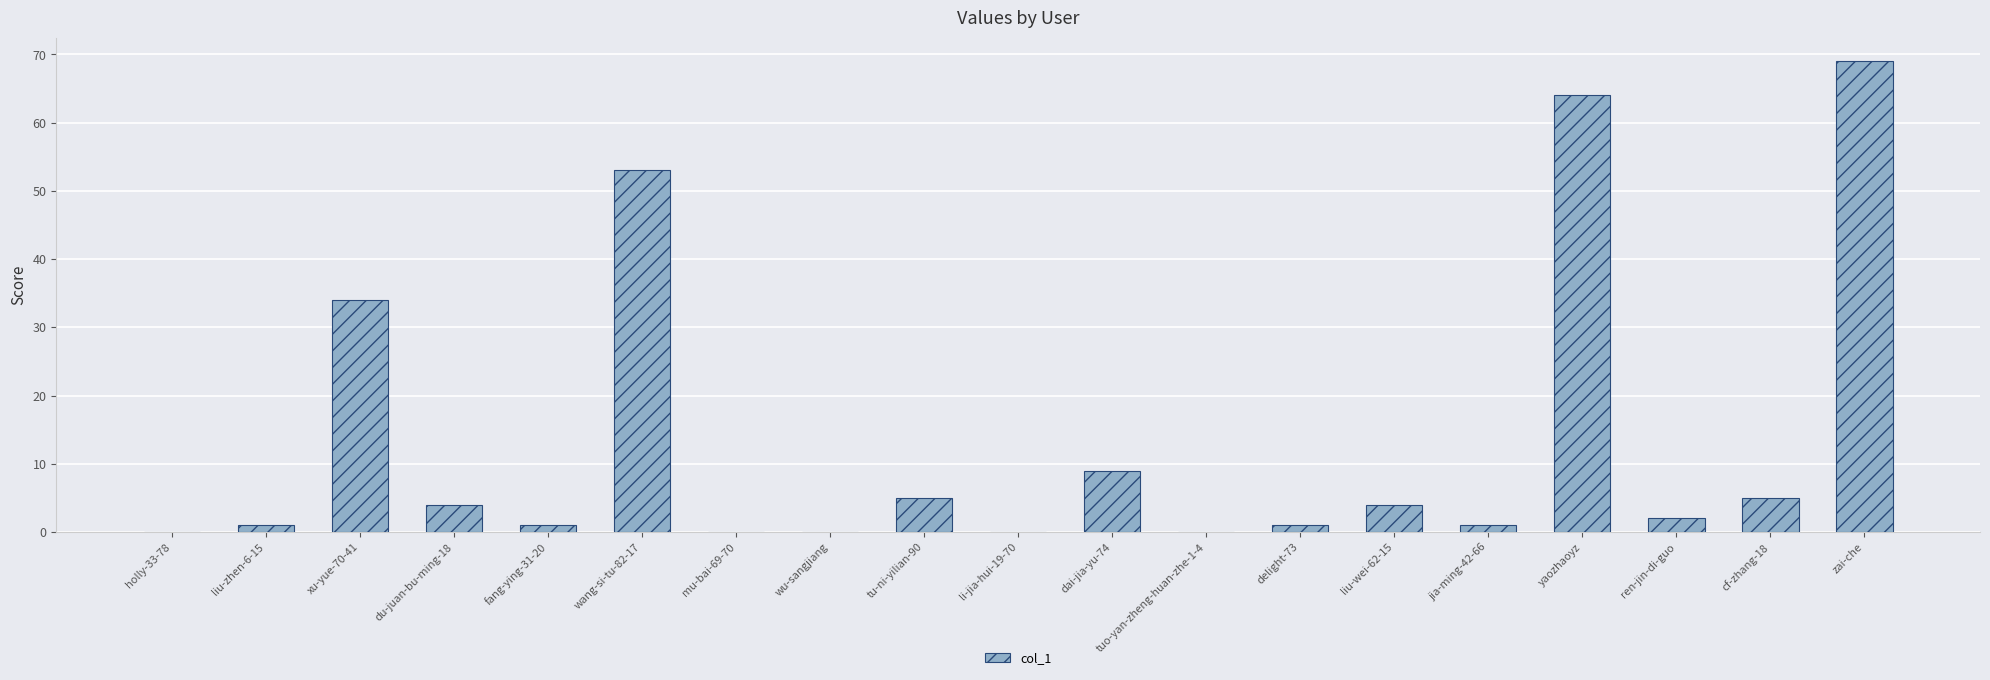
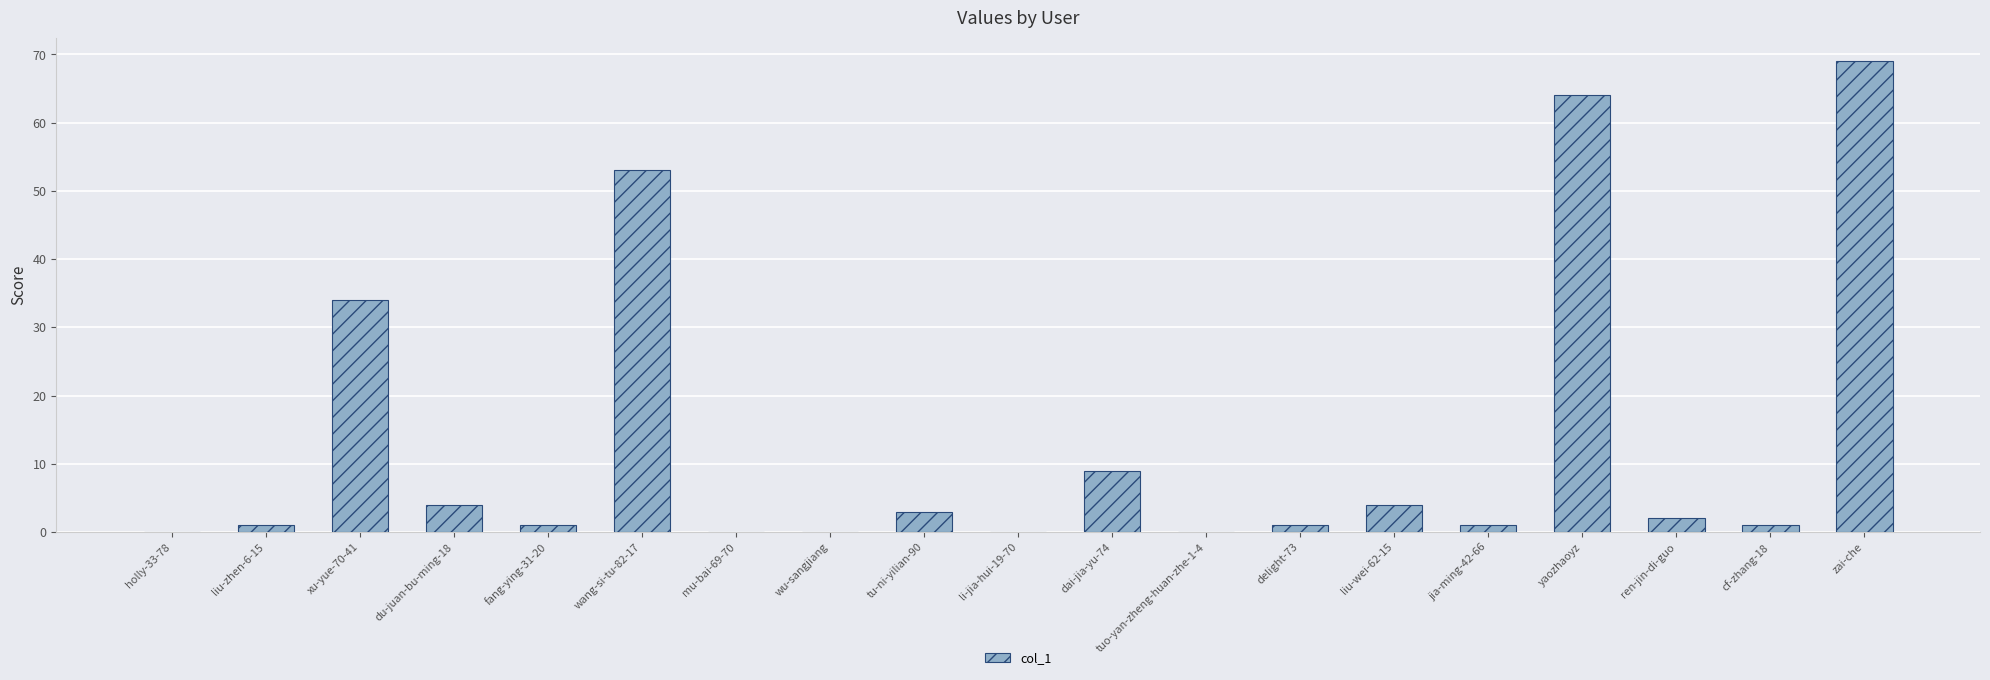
  {
    "holly-33-78": 0,
    "liu-zhen-6-15": 1,
    "xu-yue-70-41": 34,
    "du-juan-bu-ming-18": 4,
    "fang-ying-31-20": 1,
    "wang-si-tu-82-17": 53,
    "mu-bai-69-70": 0,
    "wu-sangjiang": 0,
-   "tu-ni-yilian-90": 5,
+   "tu-ni-yilian-90": 3,
    "li-jia-hui-19-70": 0,
    "dai-jia-yu-74": 9,
    "tuo-yan-zheng-huan-zhe-1-4": 0,
    "delight-73": 1,
    "liu-wei-62-15": 4,
    "jia-ming-42-66": 1,
    "yaozhaoyz": 64,
    "ren-jin-di-guo": 2,
-   "cf-zhang-18": 5,
+   "cf-zhang-18": 1,
    "zai-che": 69
  }
